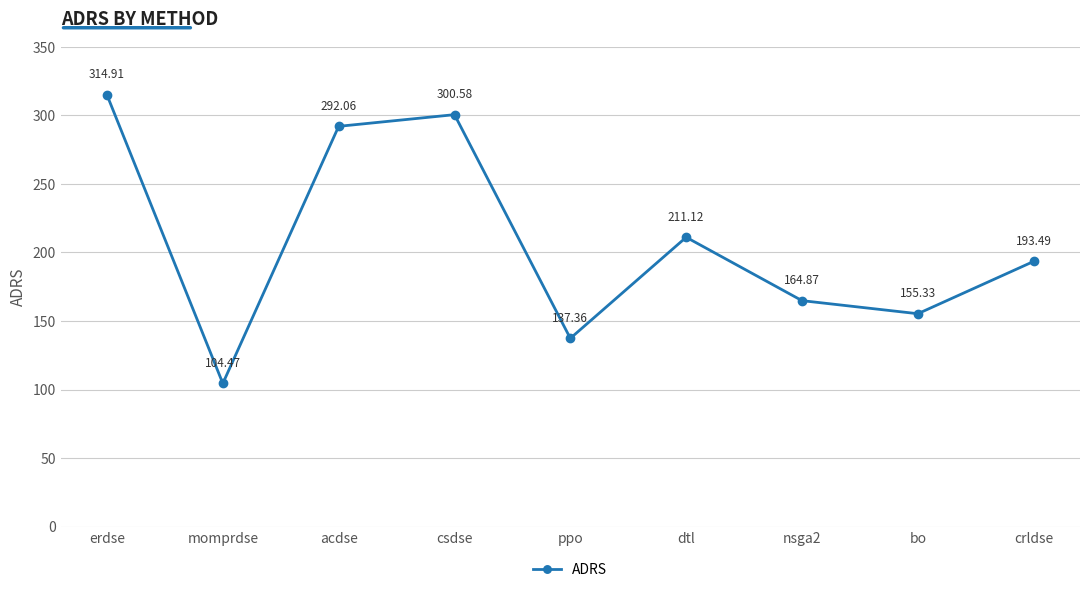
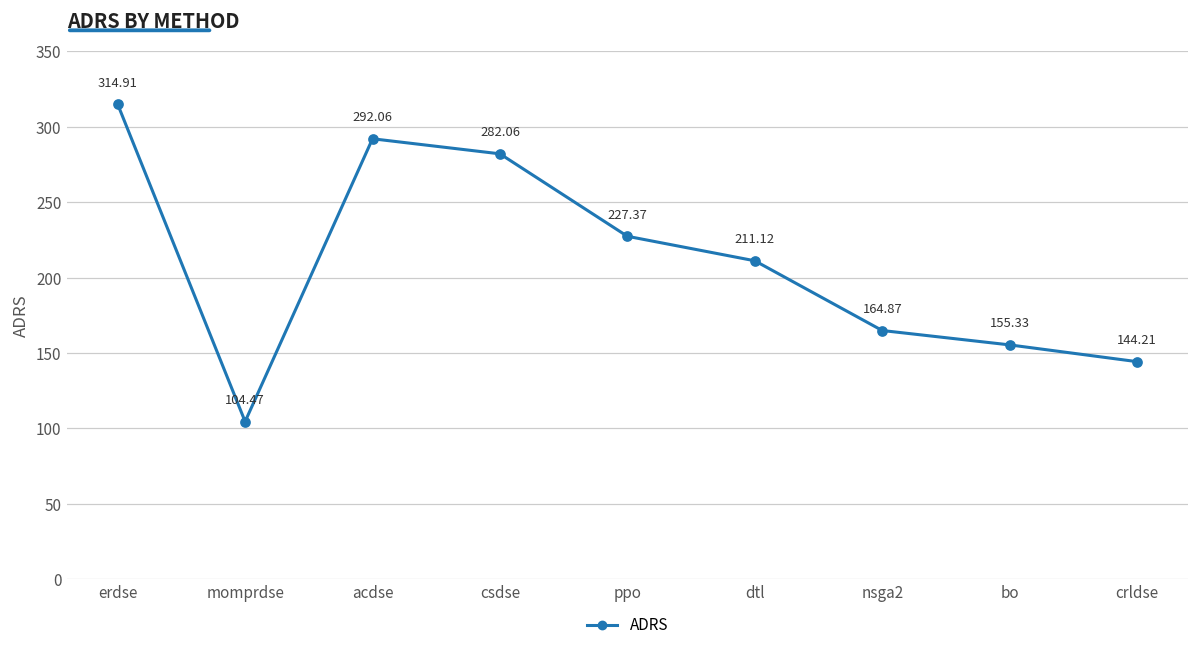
  {
    "erdse": 314.91,
    "momprdse": 104.47,
    "acdse": 292.06,
-   "csdse": 300.58,
-   "ppo": 137.36,
+   "csdse": 282.06,
+   "ppo": 227.37,
    "dtl": 211.12,
    "nsga2": 164.87,
    "bo": 155.33,
-   "crldse": 193.49
+   "crldse": 144.21
  }
